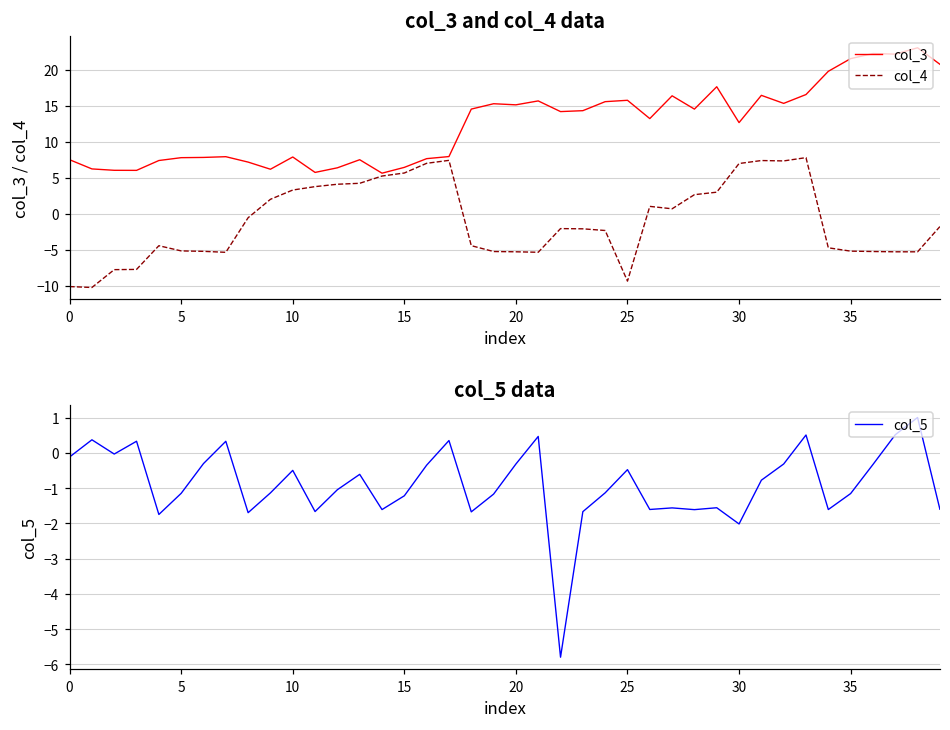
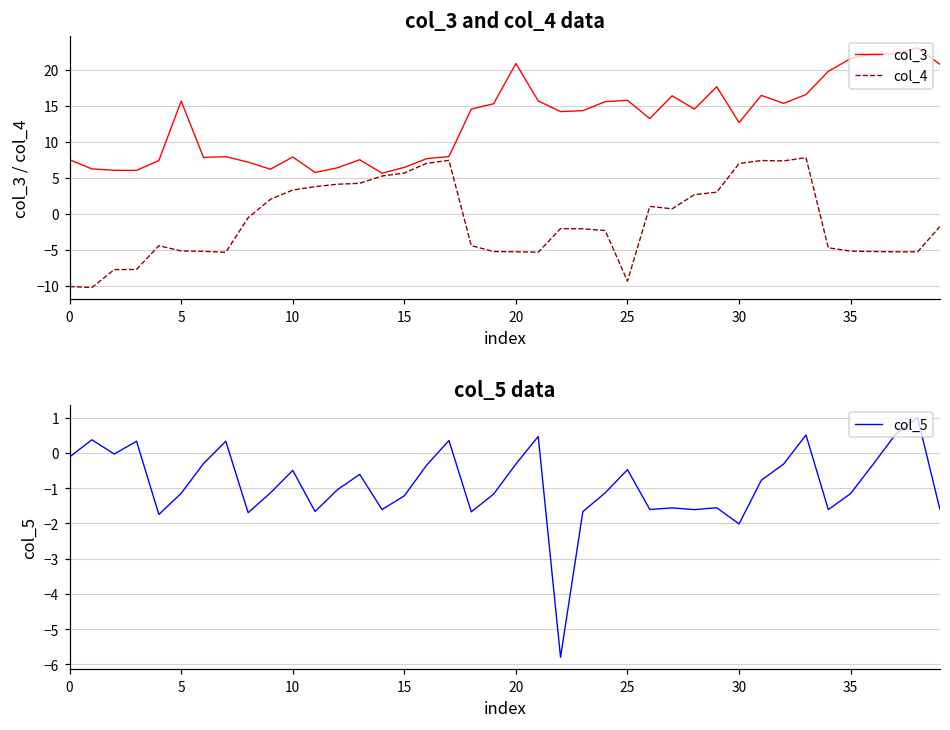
  {
    "col_3 and col_4 data": {
      "col_3": {
        "0": 7,
-       "5": 8,
+       "5": 16,
        "10": 8,
        "15": 6,
-       "20": 15,
+       "20": 21,
        "25": 16,
        "30": 13
      },
      "col_4": {
        "0": -10,
        "5": -5,
        "10": 3,
        "15": 6,
        "20": -5,
        "25": -9,
        "30": 7,
        "35": -5
      }
    },
    "col_5 data": {
      "0": -0.1,
      "5": -1.1,
      "10": -0.5,
      "15": -1.2,
      "20": -0.3,
      "25": -0.5,
      "30": -2.0,
      "35": -1.2
    }
  }
